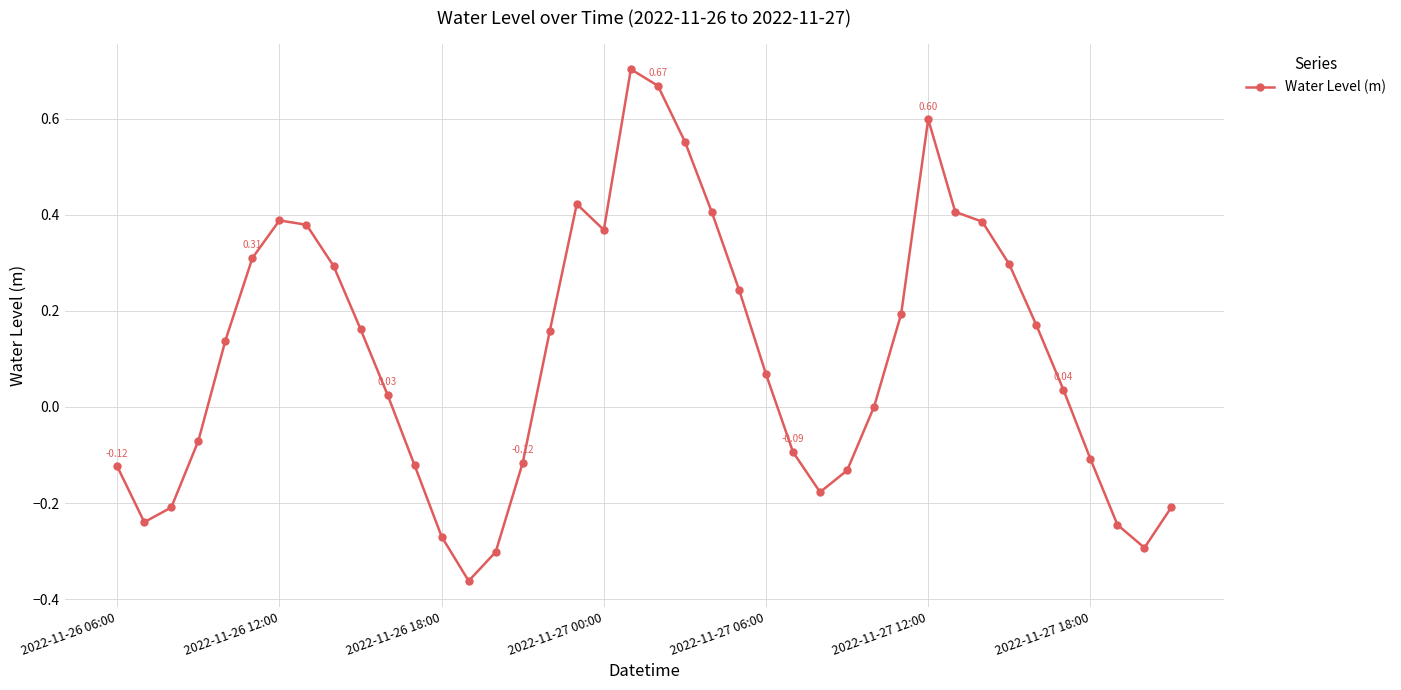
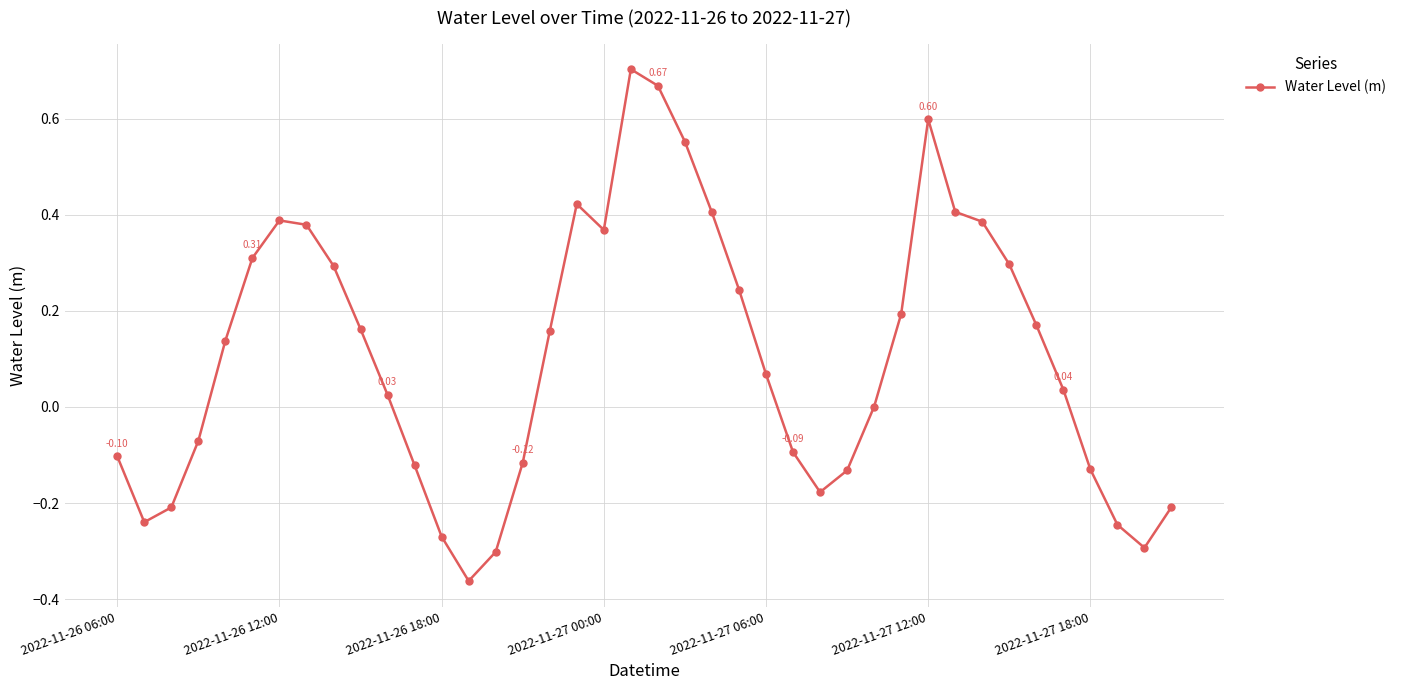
  {
-   "2022-11-26 06:00": -0.12,
+   "2022-11-26 06:00": -0.10,
    "2022-11-27 12:00": 0.60,
-   "2022-11-27 18:00": -0.11
+   "2022-11-27 18:00": -0.13
  }
